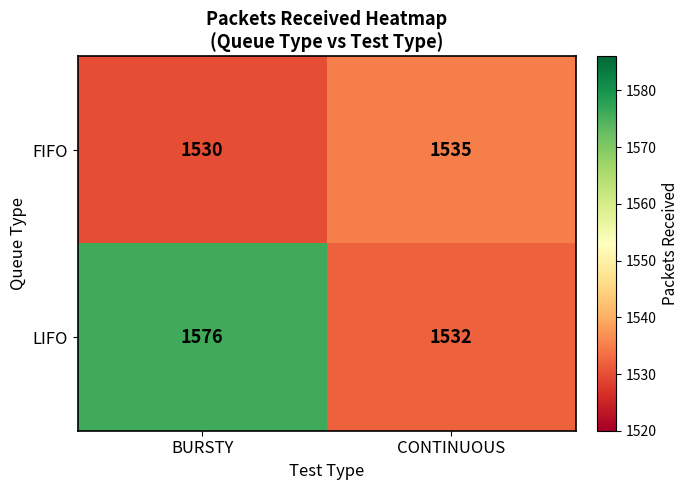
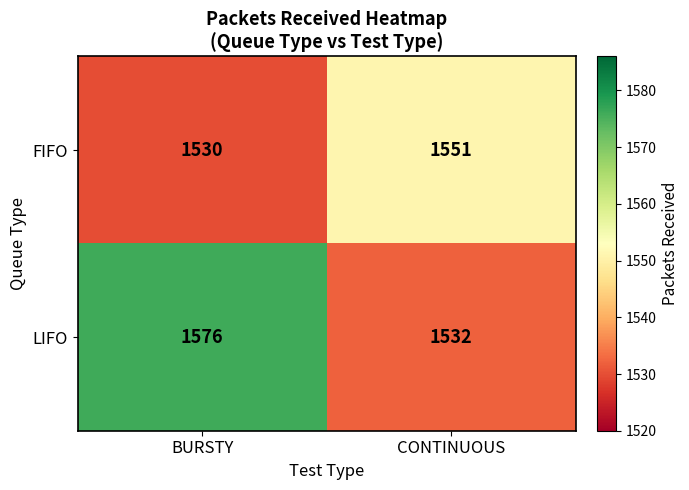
  {
    "FIFO": {
      "BURSTY": 1530,
-     "CONTINUOUS": 1535
+     "CONTINUOUS": 1551
    },
    "LIFO": {
      "BURSTY": 1576,
      "CONTINUOUS": 1532
    }
  }
